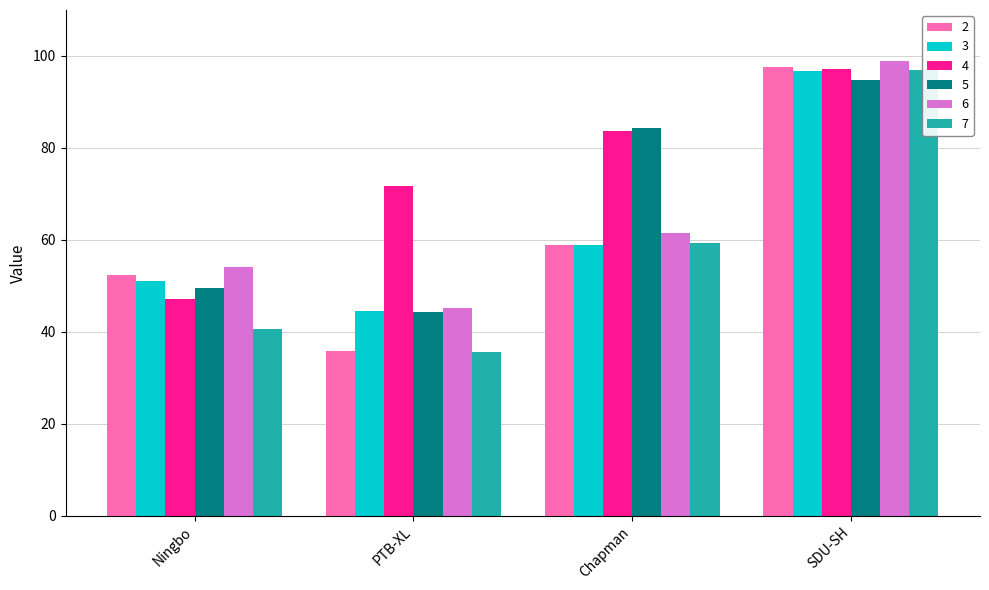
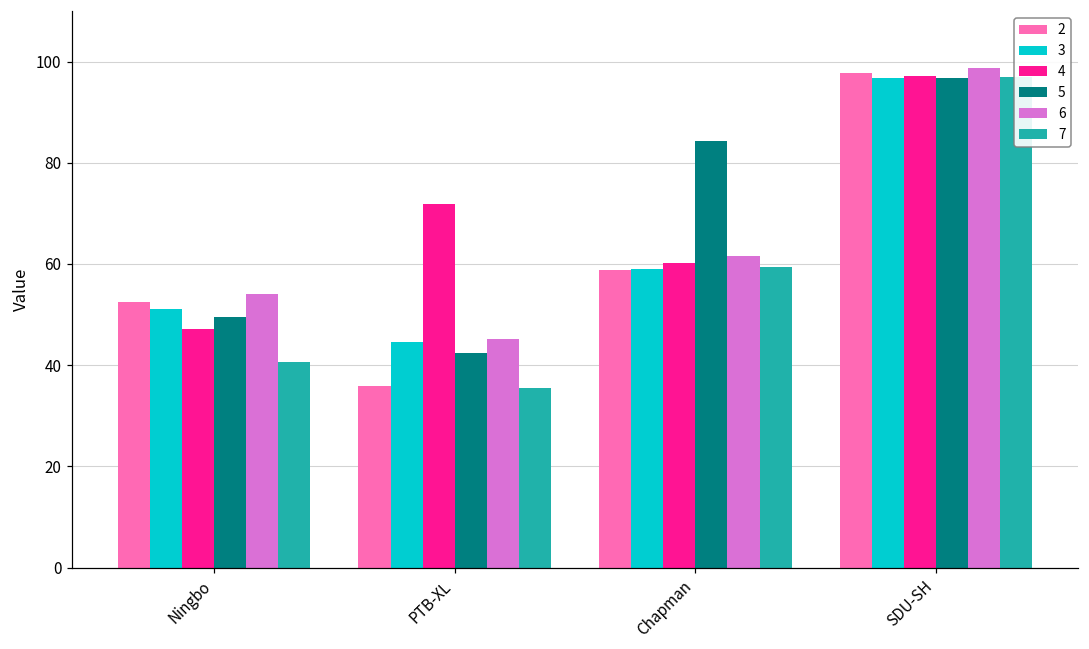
  {
    "4": {
      "Ningbo": 47,
      "PTB-XL": 72,
-     "Chapman": 84,
+     "Chapman": 60,
      "SDU-SH": 97
    },
    "5": {
      "Ningbo": 49,
-     "PTB-XL": 44,
+     "PTB-XL": 42,
      "Chapman": 84,
-     "SDU-SH": 95
+     "SDU-SH": 97
    }
  }
